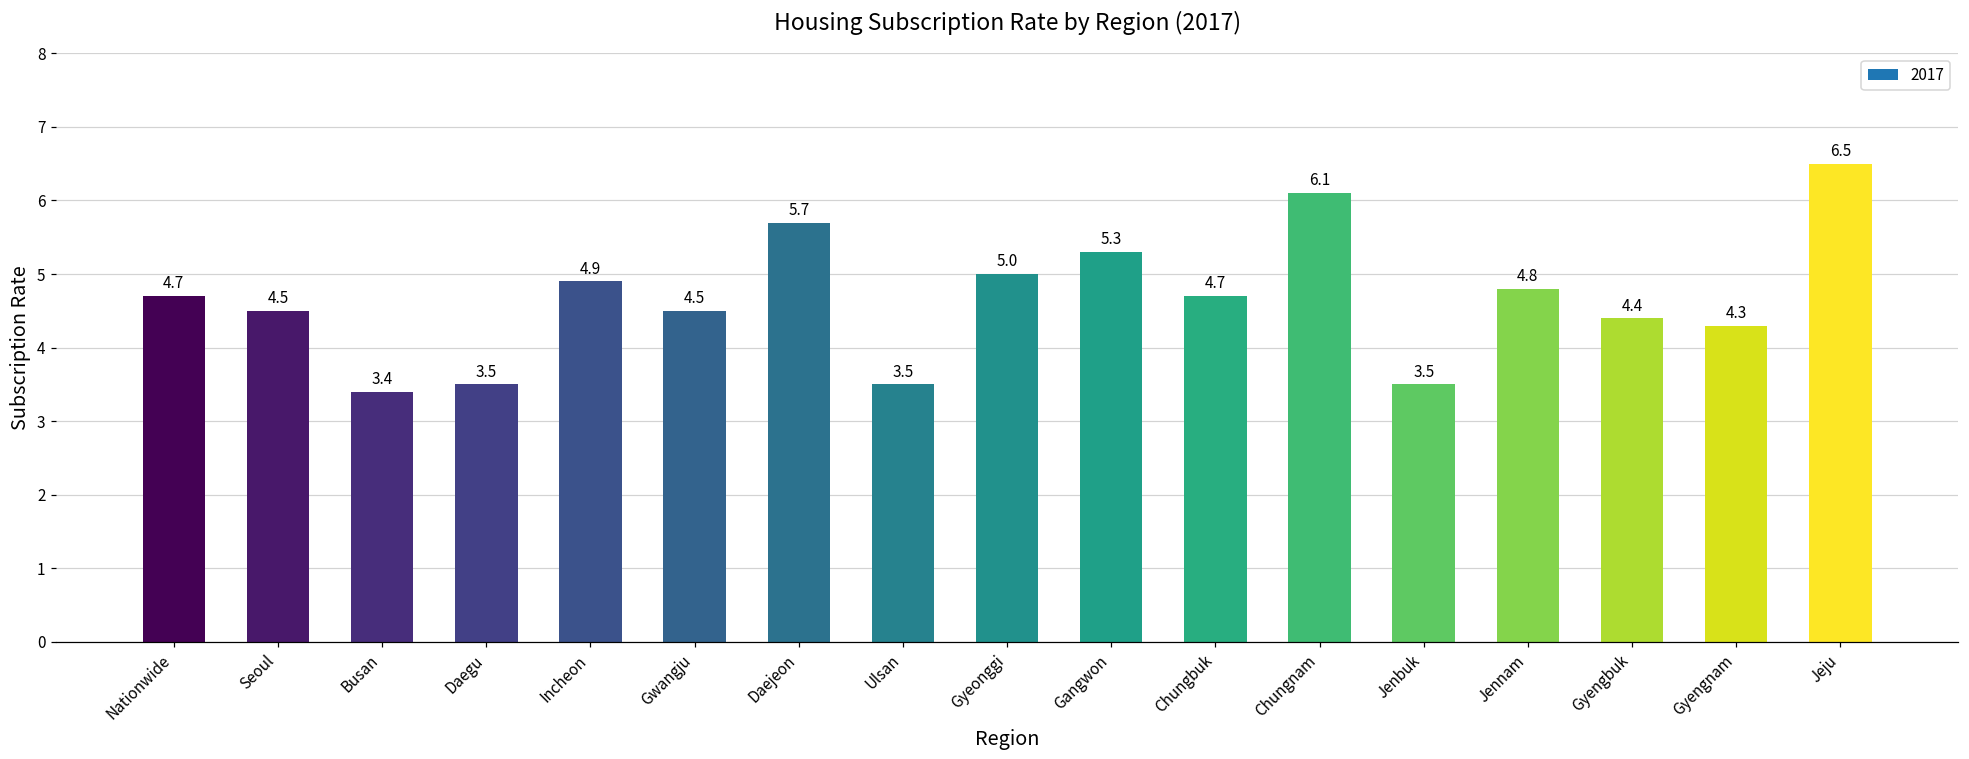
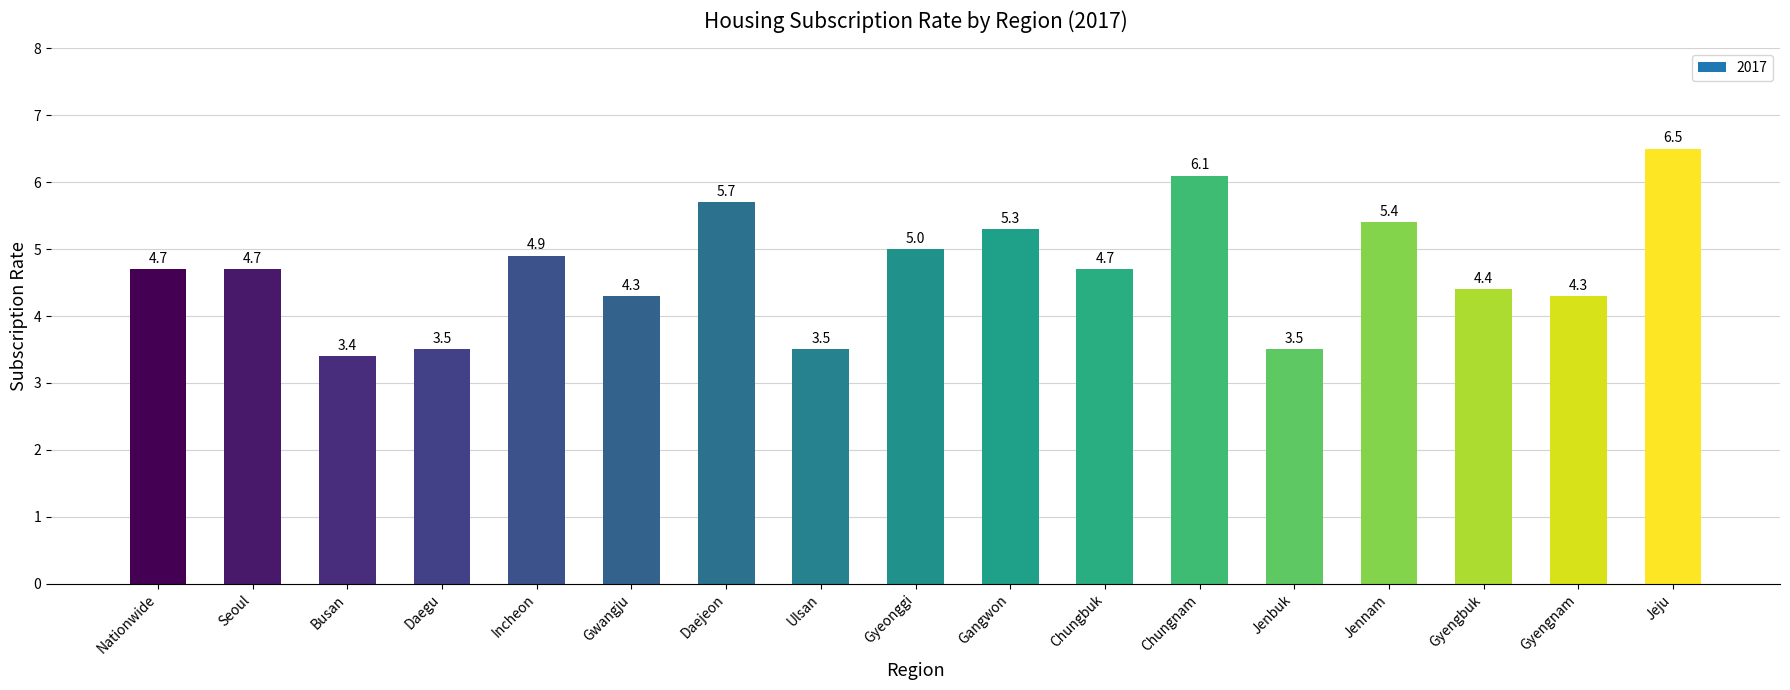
  {
    "Nationwide": 4.7,
-   "Seoul": 4.5,
+   "Seoul": 4.7,
    "Busan": 3.4,
    "Daegu": 3.5,
    "Incheon": 4.9,
-   "Gwangju": 4.5,
+   "Gwangju": 4.3,
    "Daejeon": 5.7,
    "Ulsan": 3.5,
    "Gyeonggi": 5.0,
    "Gangwon": 5.3,
    "Chungbuk": 4.7,
    "Chungnam": 6.1,
    "Jenbuk": 3.5,
-   "Jennam": 4.8,
+   "Jennam": 5.4,
    "Gyengbuk": 4.4,
    "Gyengnam": 4.3,
    "Jeju": 6.5
  }
